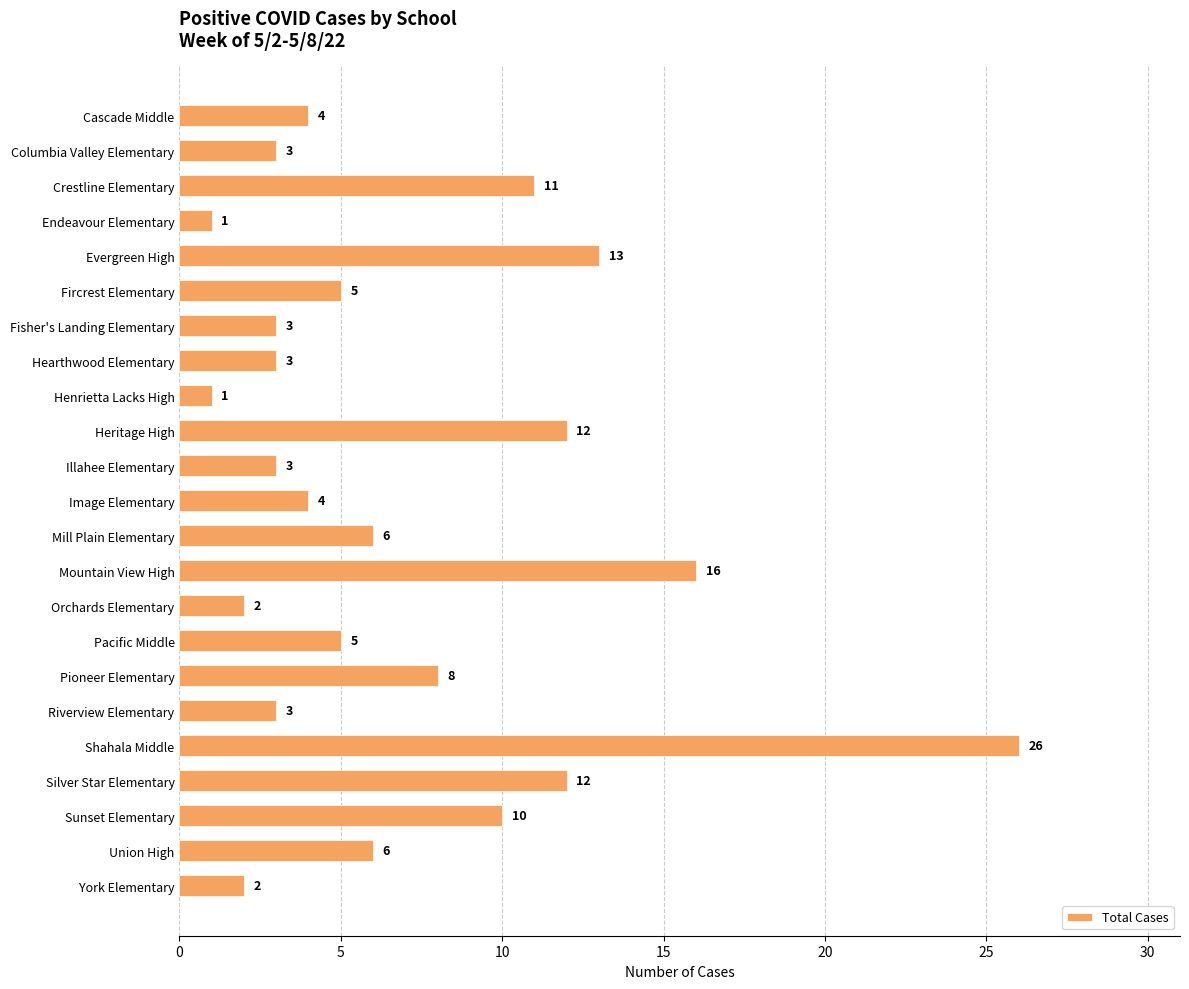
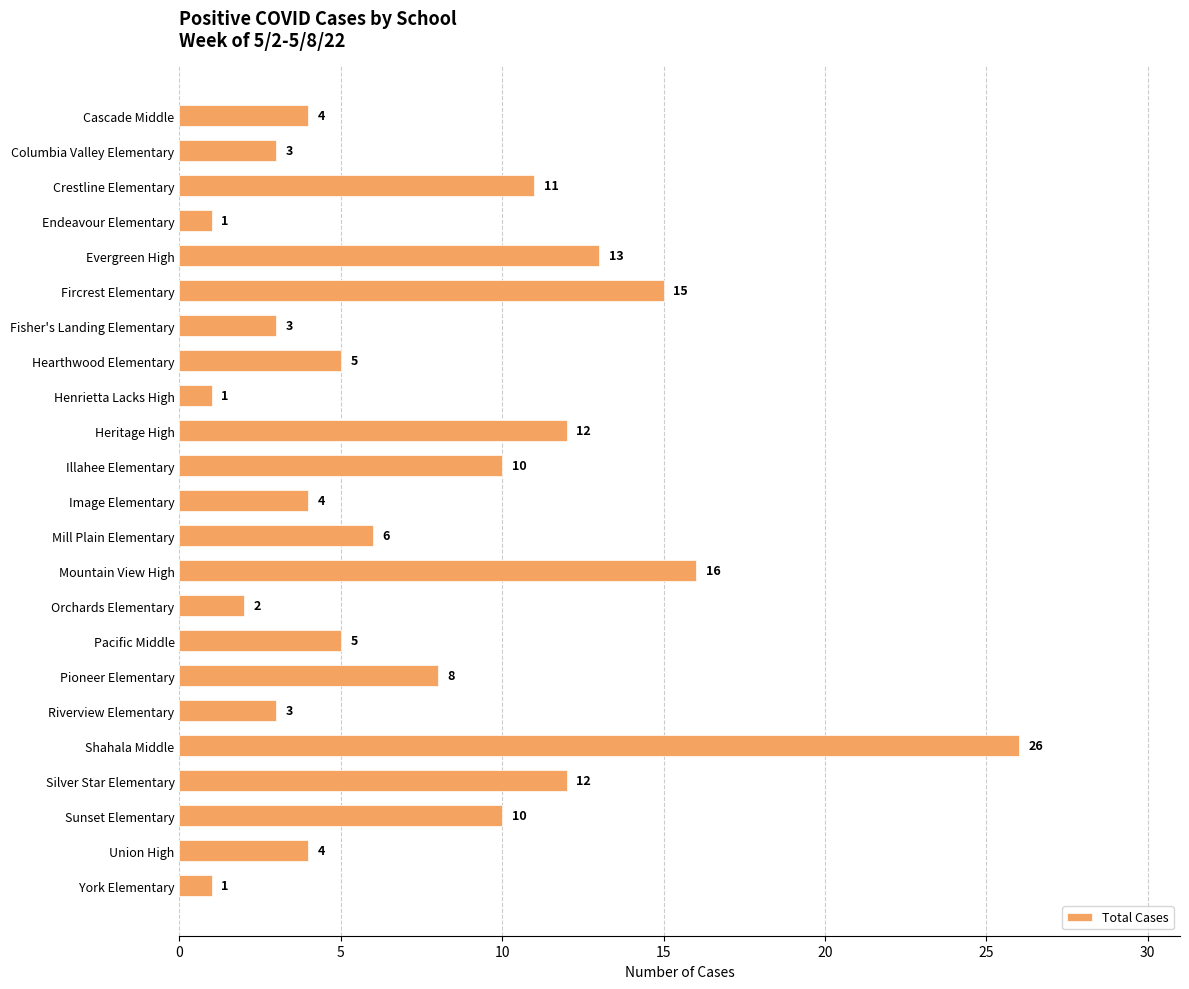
  {
    "Cascade Middle": 4,
    "Columbia Valley Elementary": 3,
    "Crestline Elementary": 11,
    "Endeavour Elementary": 1,
    "Evergreen High": 13,
-   "Fircrest Elementary": 5,
+   "Fircrest Elementary": 15,
    "Fisher's Landing Elementary": 3,
-   "Hearthwood Elementary": 3,
+   "Hearthwood Elementary": 5,
    "Henrietta Lacks High": 1,
    "Heritage High": 12,
-   "Illahee Elementary": 3,
+   "Illahee Elementary": 10,
    "Image Elementary": 4,
    "Mill Plain Elementary": 6,
    "Mountain View High": 16,
    "Orchards Elementary": 2,
    "Pacific Middle": 5,
    "Pioneer Elementary": 8,
    "Riverview Elementary": 3,
    "Shahala Middle": 26,
    "Silver Star Elementary": 12,
    "Sunset Elementary": 10,
-   "Union High": 6,
-   "York Elementary": 2
+   "Union High": 4,
+   "York Elementary": 1
  }
